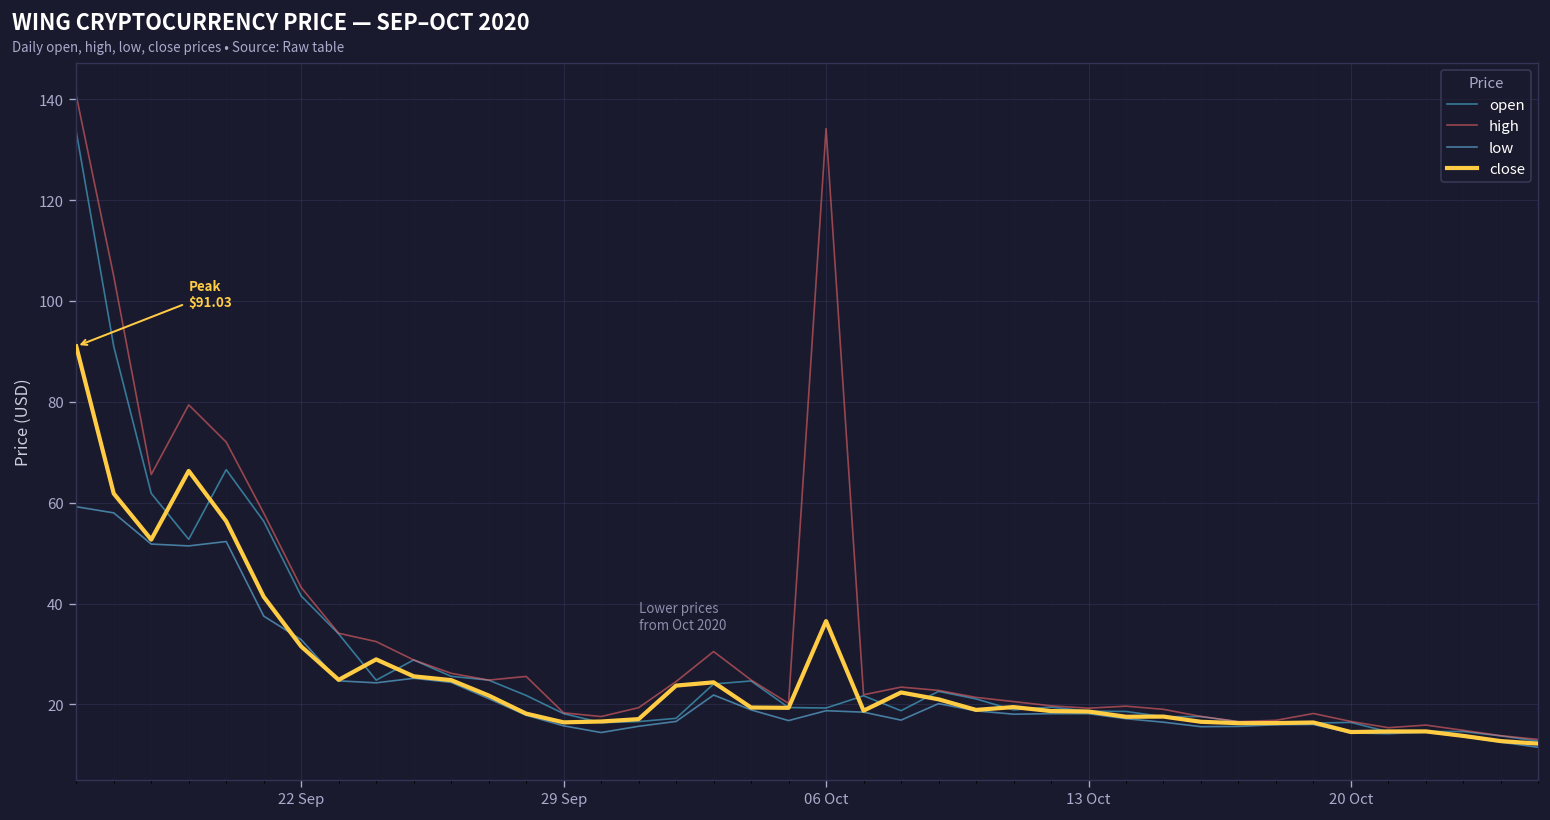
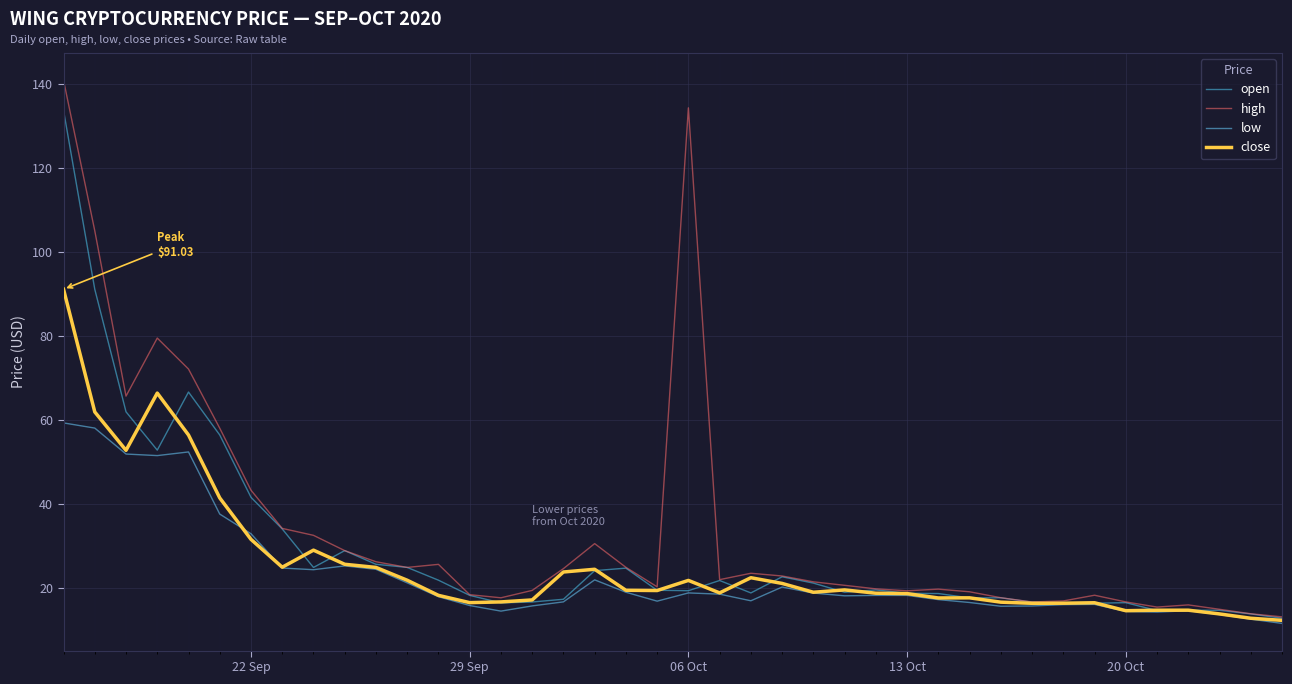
  {
    "high": {
      "22 Sep": 43,
      "06 Oct": 134
    },
    "close": {
      "22 Sep": 32,
      "29 Sep": 16,
-     "06 Oct": 37
+     "06 Oct": 22
    }
  }
